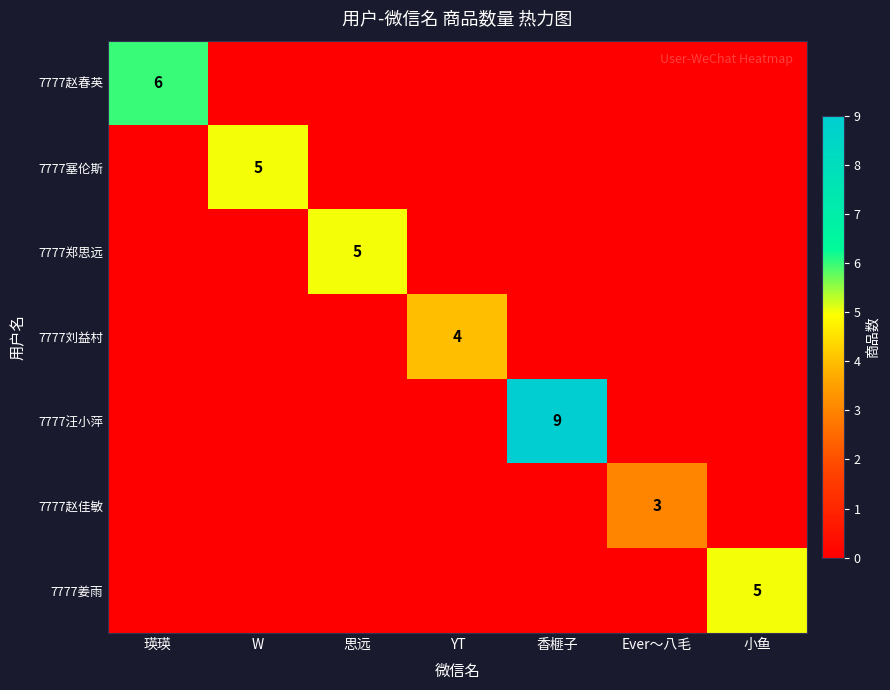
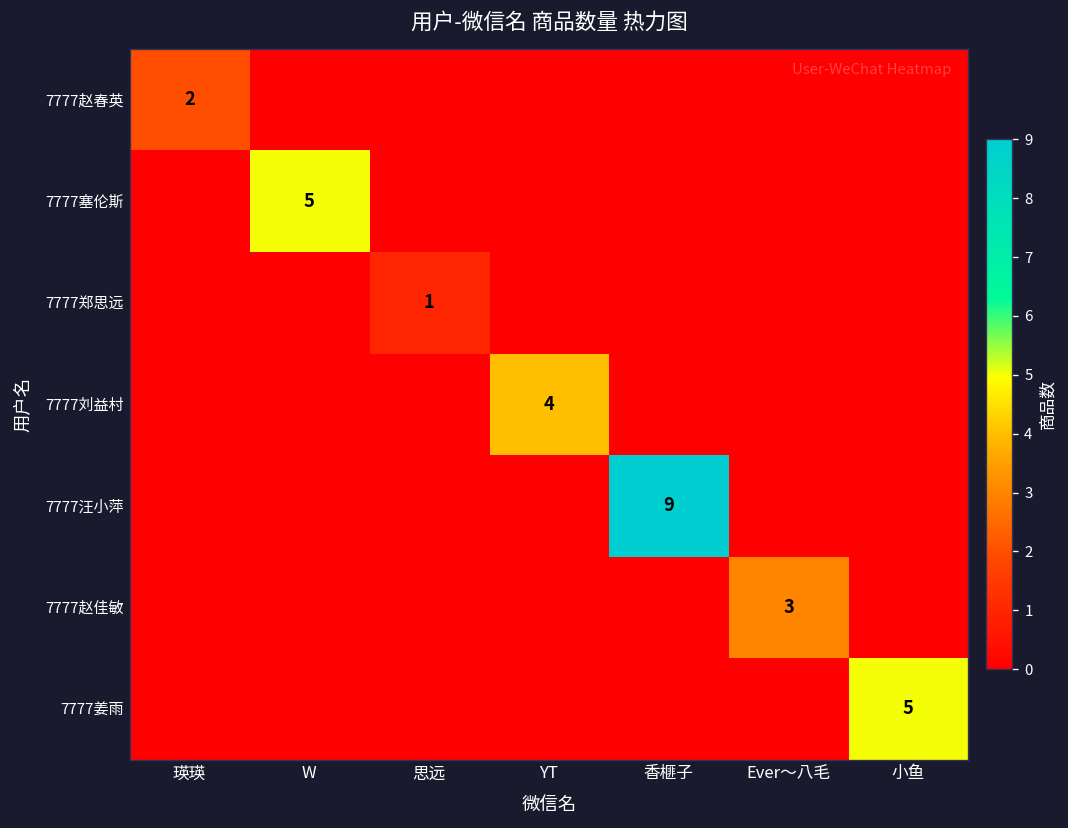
  {
    "7777赵春英": {
-     "瑛瑛": 6
+     "瑛瑛": 2
    },
    "7777塞伦斯": {
      "W": 5
    },
    "7777郑思远": {
-     "思远": 5
+     "思远": 1
    },
    "7777刘益村": {
      "YT": 4
    },
    "7777汪小萍": {
      "香榧子": 9
    },
    "7777赵佳敏": {
      "Ever～八毛": 3
    },
    "7777姜雨": {
      "小鱼": 5
    }
  }
